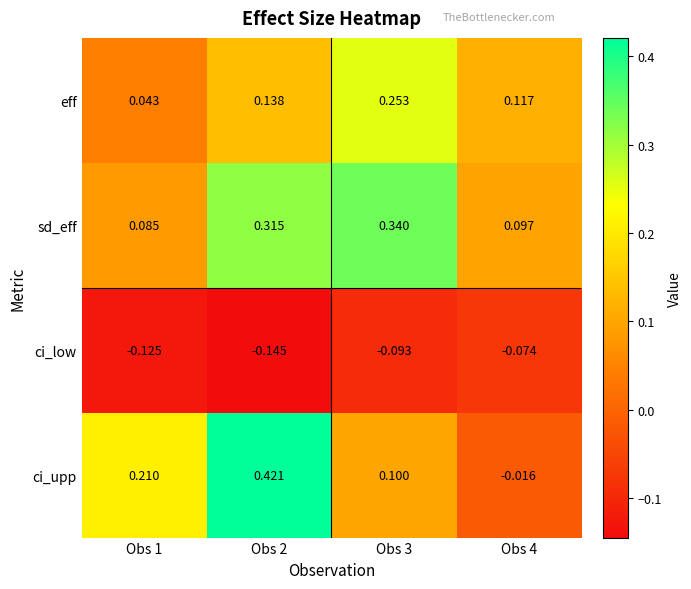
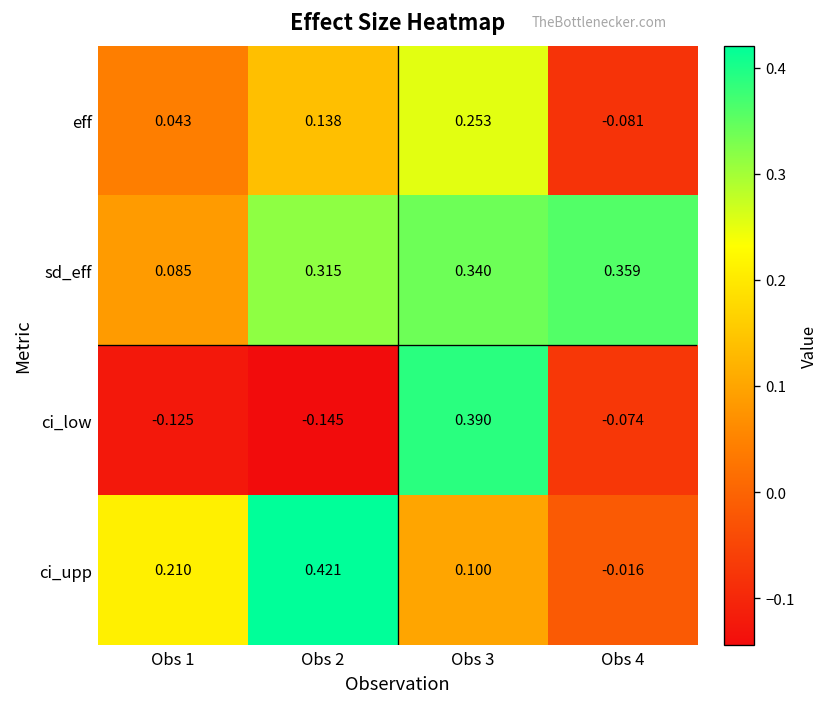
  {
    "eff": {
      "Obs 1": 0.043,
      "Obs 2": 0.138,
      "Obs 3": 0.253,
-     "Obs 4": 0.117
+     "Obs 4": -0.081
    },
    "sd_eff": {
      "Obs 1": 0.085,
      "Obs 2": 0.315,
      "Obs 3": 0.340,
-     "Obs 4": 0.097
+     "Obs 4": 0.359
    },
    "ci_low": {
      "Obs 1": -0.125,
      "Obs 2": -0.145,
-     "Obs 3": -0.093,
+     "Obs 3": 0.390,
      "Obs 4": -0.074
    },
    "ci_upp": {
      "Obs 1": 0.210,
      "Obs 2": 0.421,
      "Obs 3": 0.100,
      "Obs 4": -0.016
    }
  }
